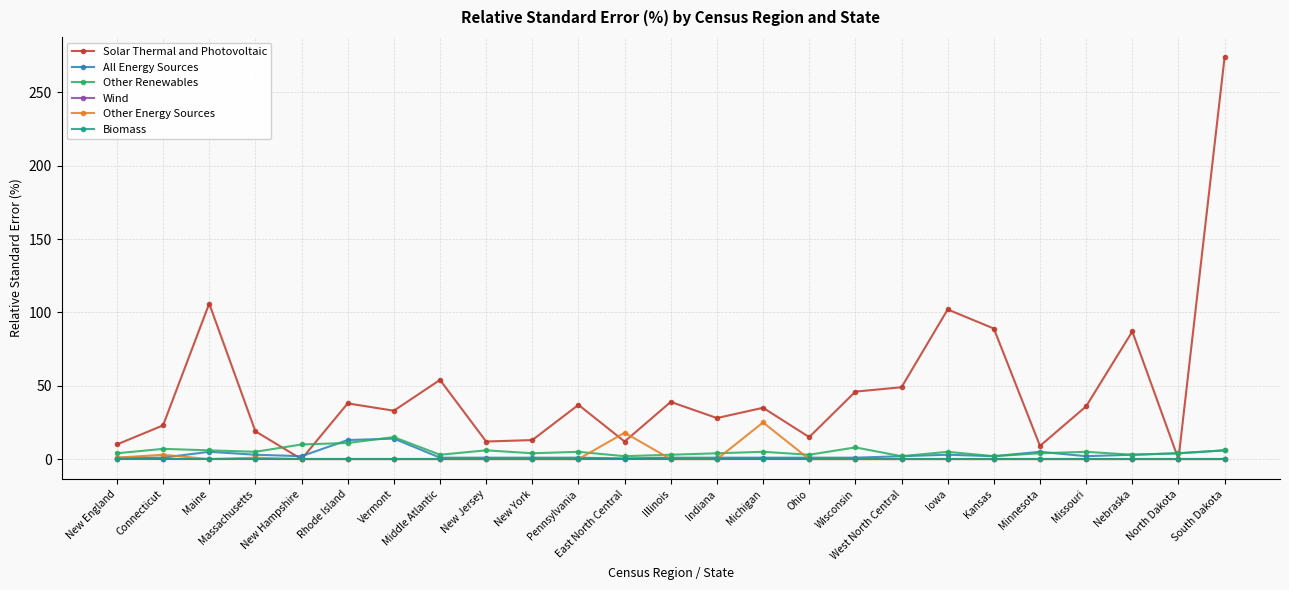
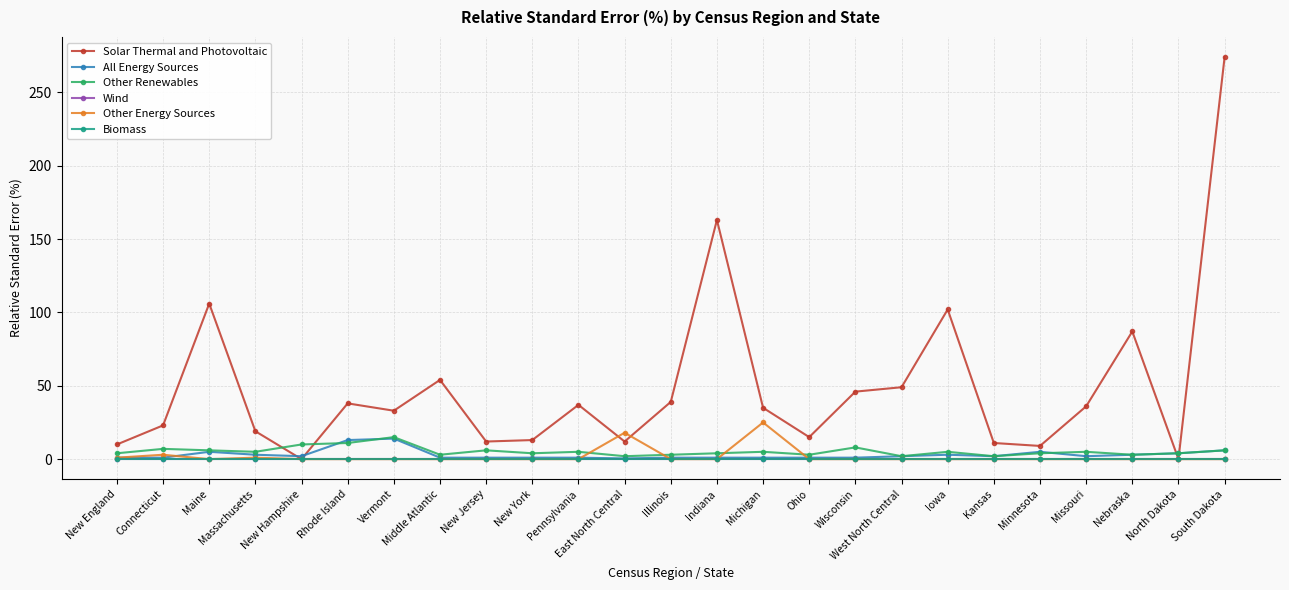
  {
    "Solar Thermal and Photovoltaic": {
      "New England": 10,
      "Connecticut": 23,
      "Maine": 106,
      "Massachusetts": 19,
      "Rhode Island": 38,
      "Vermont": 33,
      "Middle Atlantic": 54,
      "New Jersey": 12,
      "New York": 13,
      "Pennsylvania": 37,
      "East North Central": 12,
      "Illinois": 39,
-     "Indiana": 28,
+     "Indiana": 163,
      "Michigan": 35,
      "Ohio": 15,
      "Wisconsin": 46,
      "West North Central": 49,
      "Iowa": 102,
-     "Kansas": 89,
+     "Kansas": 11,
      "Minnesota": 9,
      "Missouri": 36,
      "Nebraska": 87,
      "South Dakota": 274
    },
    "All Energy Sources": {
      "Massachusetts": 3,
      "New Hampshire": 2,
      "Rhode Island": 13,
      "Iowa": 3,
      "Missouri": 2
    },
    "Other Energy Sources": {
      "Connecticut": 3,
      "East North Central": 18,
      "Michigan": 25
    }
  }
